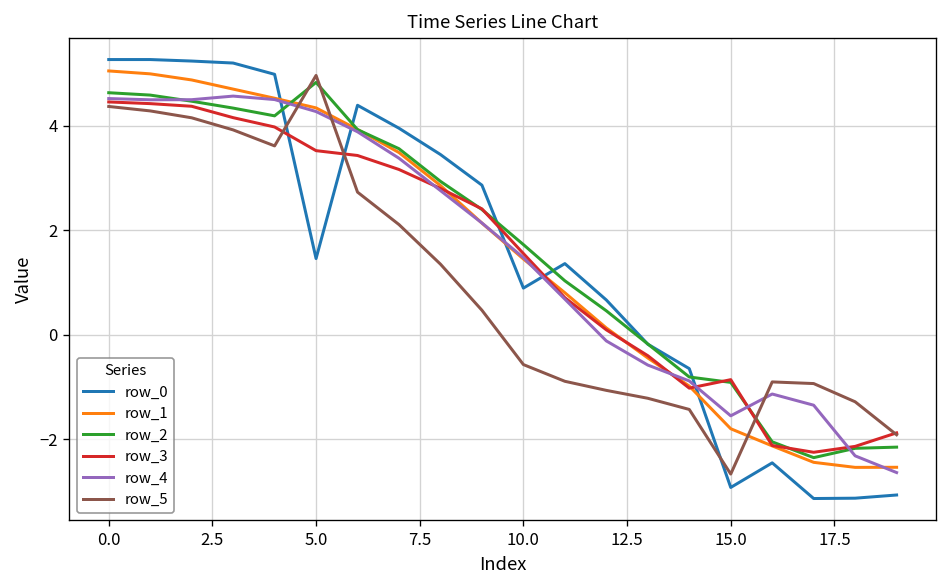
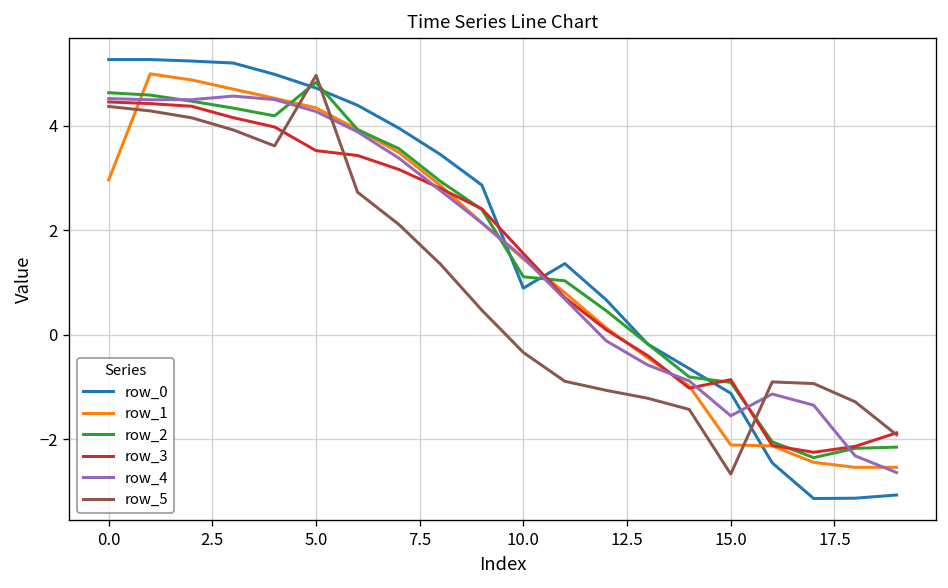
  {
    "row_0": {
      "0.0": 5.3,
-     "5.0": 1.5,
+     "5.0": 4.7,
      "10.0": 0.9,
-     "15.0": -2.9
+     "15.0": -1.1
    },
    "row_1": {
-     "0.0": 5.0,
+     "0.0": 3.0,
      "5.0": 4.3,
-     "15.0": -1.8
+     "15.0": -2.1
    },
    "row_2": {
      "0.0": 4.6,
      "5.0": 4.8,
-     "10.0": 1.7
+     "10.0": 1.1
    },
    "row_3": {
      "0.0": 4.5,
      "5.0": 3.5,
      "10.0": 1.6
    },
    "row_4": {
      "0.0": 4.5,
      "5.0": 4.3,
      "15.0": -1.5
    },
    "row_5": {
      "0.0": 4.4,
      "5.0": 5.0,
-     "10.0": -0.6,
+     "10.0": -0.3,
      "15.0": -2.7
    }
  }
